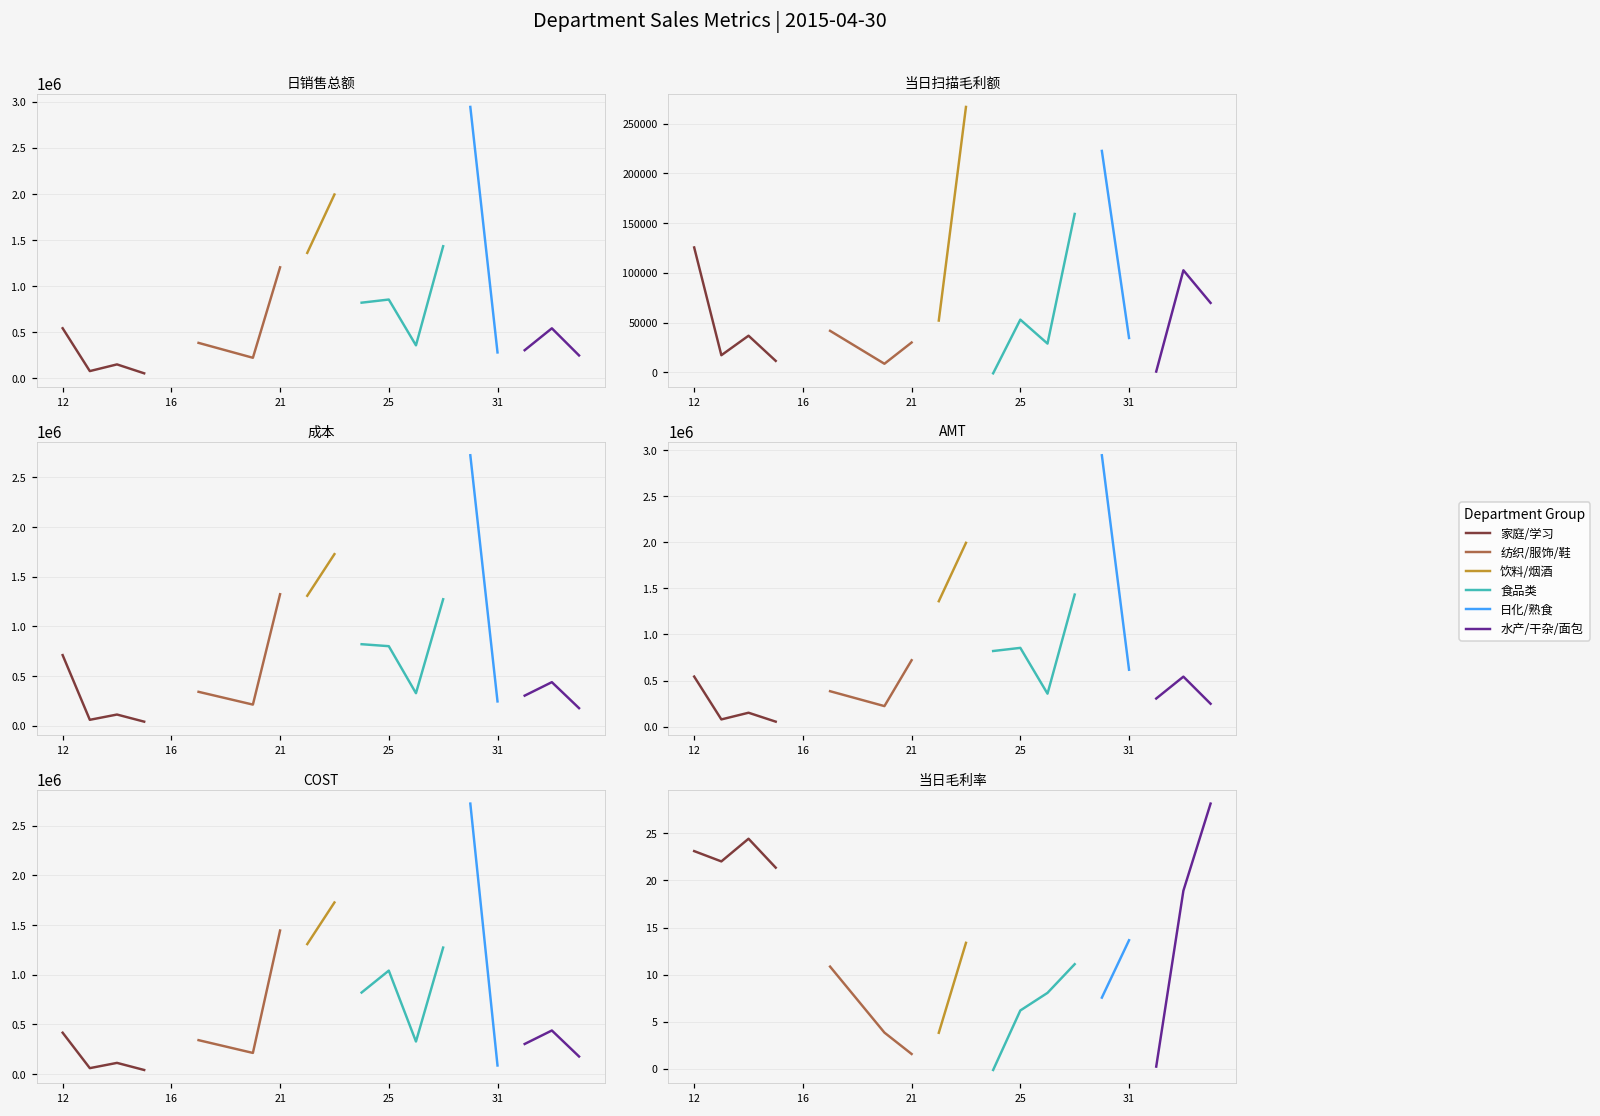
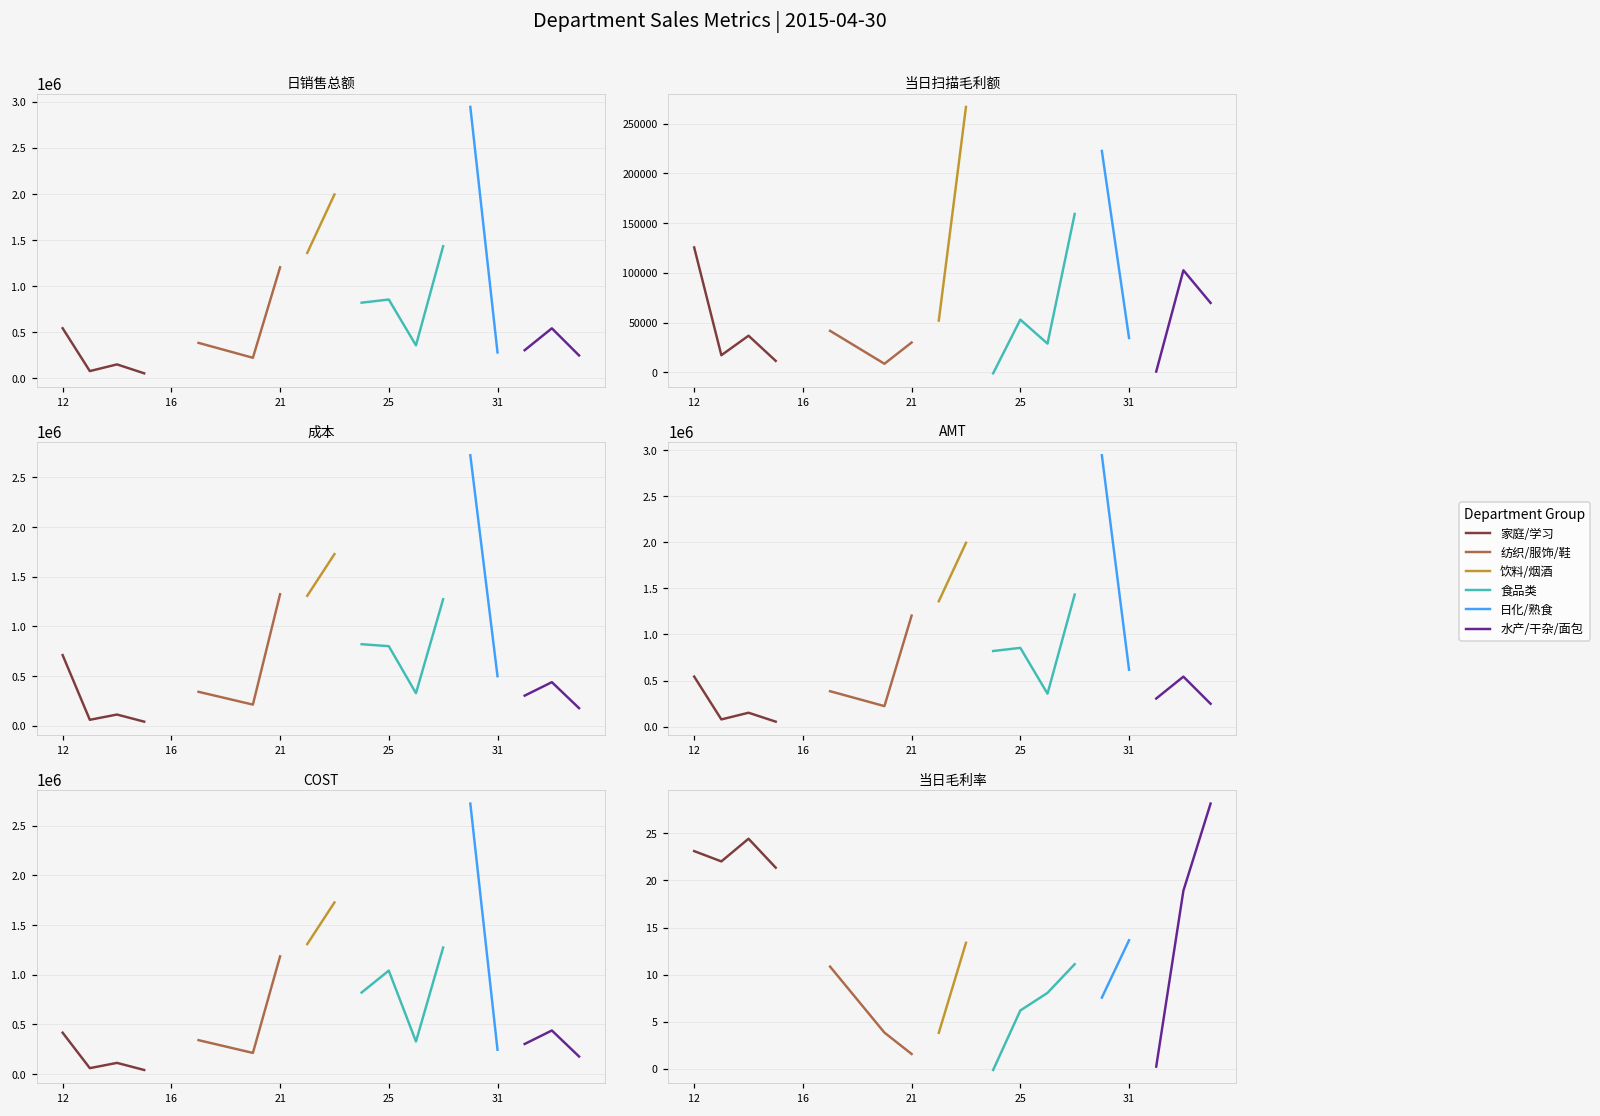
  {
    "日销售总额": {
      "家庭/学习": {
        "12": 500000
      },
      "纺织/服饰/鞋": {
        "21": 1200000
      },
      "食品类": {
        "25": 900000
      },
      "日化/熟食": {
        "31": 300000
      }
    },
    "当日扫描毛利额": {
      "家庭/学习": {
        "12": 130000
      },
      "纺织/服饰/鞋": {
        "21": 30000
      },
      "食品类": {
        "25": 50000
      },
      "日化/熟食": {
        "31": 30000
      }
    },
    "成本": {
      "家庭/学习": {
        "12": 700000
      },
      "纺织/服饰/鞋": {
        "21": 1300000
      },
      "食品类": {
        "25": 800000
      },
      "日化/熟食": {
-       "31": 200000
+       "31": 500000
      }
    },
    "AMT": {
      "家庭/学习": {
        "12": 500000
      },
      "纺织/服饰/鞋": {
-       "21": 700000
+       "21": 1200000
      },
      "食品类": {
        "25": 900000
      },
      "日化/熟食": {
        "31": 600000
      }
    },
    "COST": {
      "家庭/学习": {
        "12": 400000
      },
      "纺织/服饰/鞋": {
-       "21": 1400000
+       "21": 1200000
      },
      "食品类": {
        "25": 1000000
      },
      "日化/熟食": {
-       "31": 100000
+       "31": 200000
      }
    },
    "当日毛利率": {
      "家庭/学习": {
        "12": 23
      },
      "纺织/服饰/鞋": {
        "21": 2
      },
      "食品类": {
        "25": 6
      },
      "日化/熟食": {
        "31": 14
      }
    }
  }
